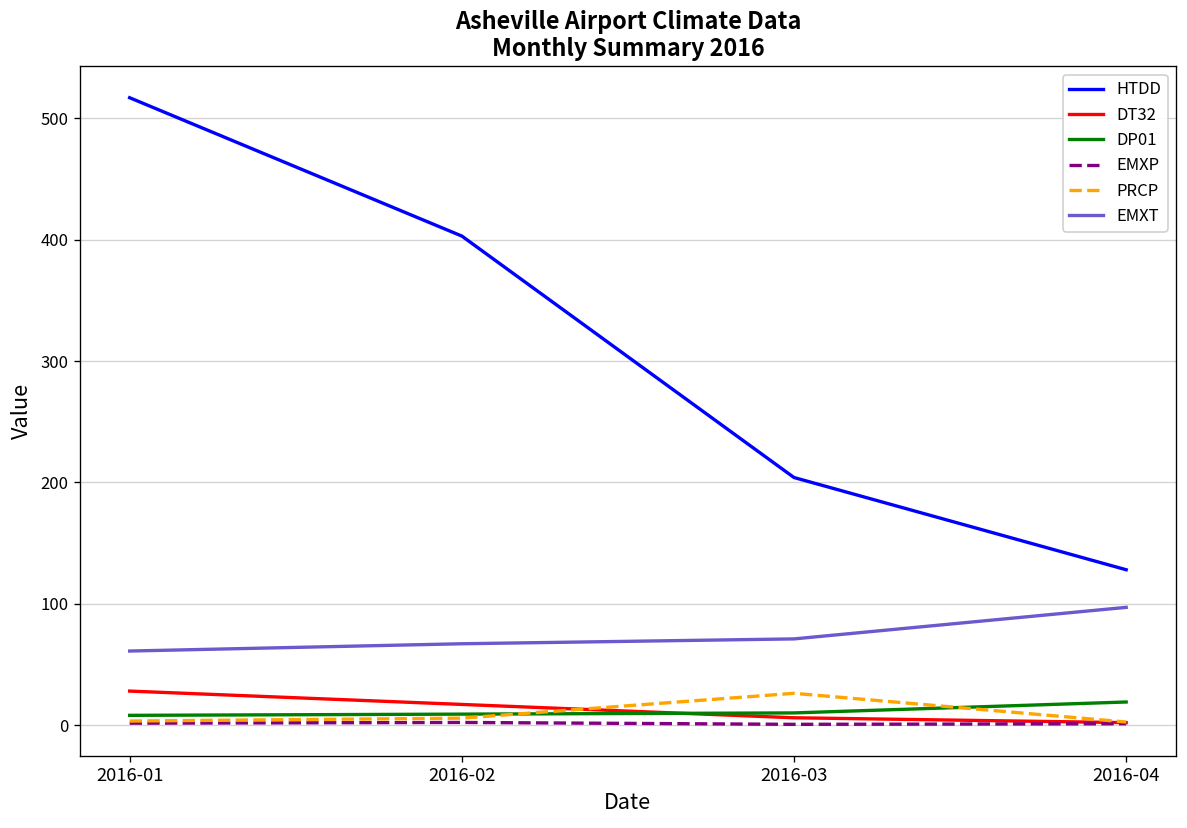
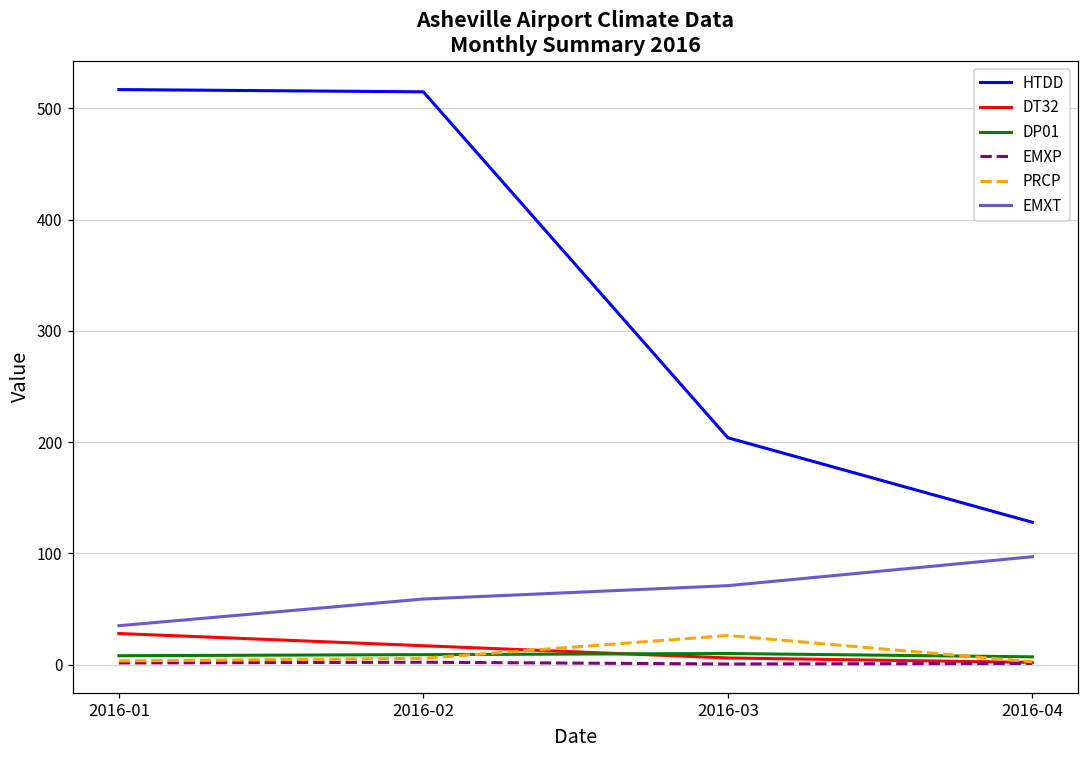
  {
    "HTDD": {
      "2016-01": 517,
-     "2016-02": 403,
+     "2016-02": 515,
      "2016-03": 204,
      "2016-04": 128
    },
    "DT32": {
      "2016-01": 28,
      "2016-02": 17,
      "2016-03": 6
    },
    "DP01": {
      "2016-01": 8,
      "2016-02": 9,
      "2016-03": 10,
-     "2016-04": 19
+     "2016-04": 7
    },
    "EMXP": {
      "2016-02": 2,
      "2016-03": 1
    },
    "PRCP": {
      "2016-02": 6,
      "2016-03": 26
    },
    "EMXT": {
-     "2016-01": 61,
-     "2016-02": 67,
+     "2016-01": 35,
+     "2016-02": 59,
      "2016-03": 71,
      "2016-04": 97
    }
  }
